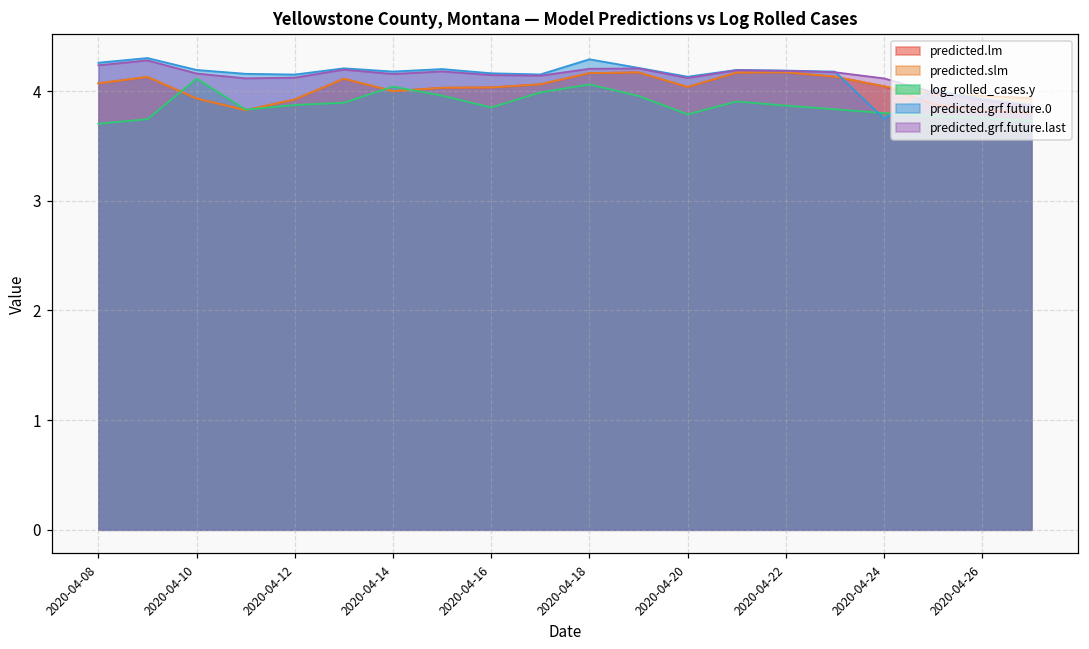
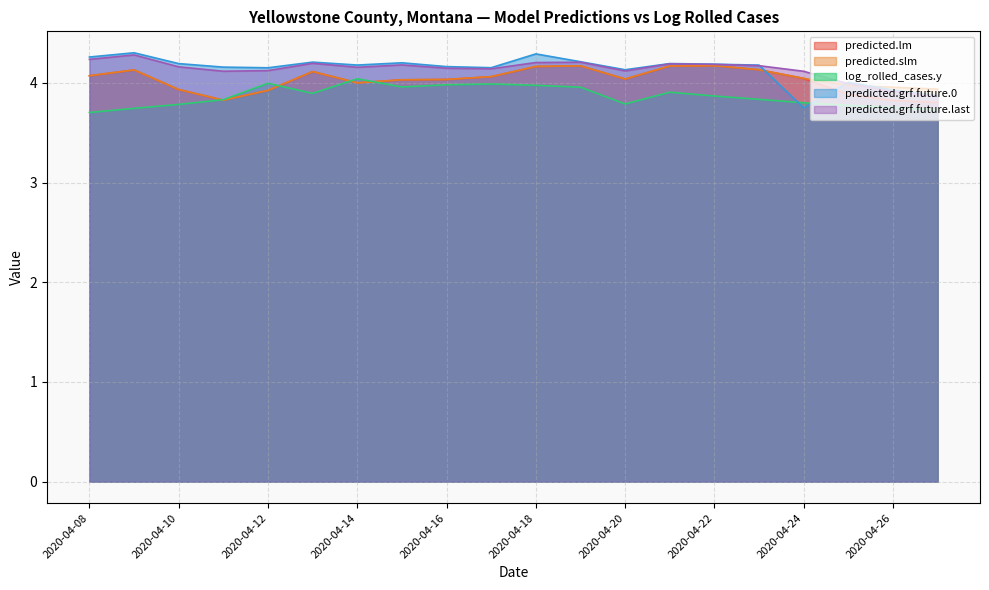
  {
    "log_rolled_cases.y": {
      "2020-04-08": 3.7,
-     "2020-04-10": 4.1,
-     "2020-04-12": 3.9,
+     "2020-04-10": 3.8,
+     "2020-04-12": 4.0,
      "2020-04-14": 4.0,
-     "2020-04-16": 3.9,
-     "2020-04-18": 4.1,
+     "2020-04-16": 4.0,
+     "2020-04-18": 4.0,
      "2020-04-20": 3.8,
      "2020-04-22": 3.9,
      "2020-04-24": 3.8
    },
    "predicted.grf.future.0": {
      "2020-04-10": 4.2,
      "2020-04-12": 4.2,
      "2020-04-18": 4.3,
      "2020-04-24": 3.7
    },
    "predicted.grf.future.last": {
      "2020-04-10": 4.2,
      "2020-04-12": 4.1,
      "2020-04-18": 4.2,
      "2020-04-24": 4.1
    }
  }
